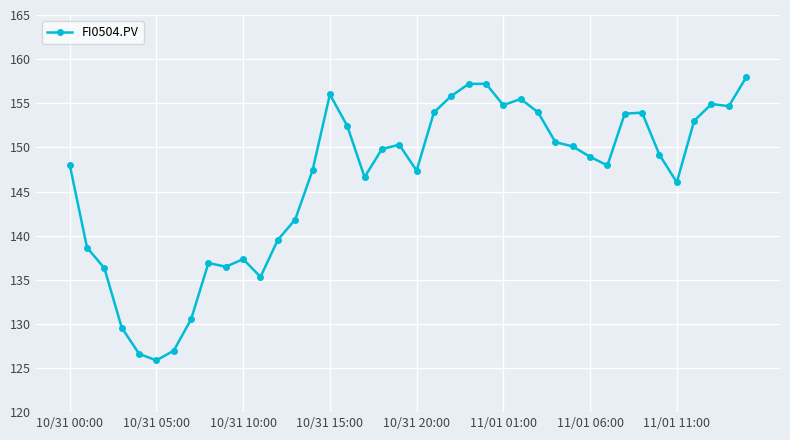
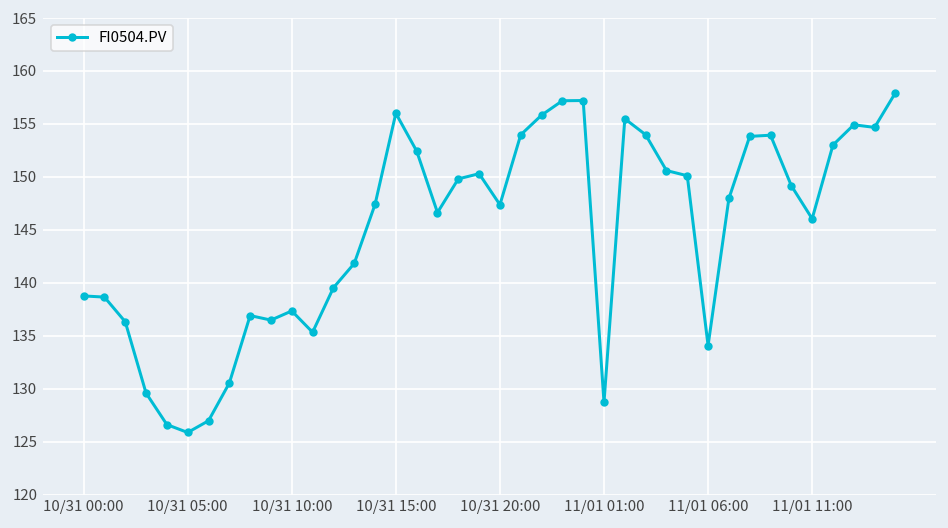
  {
-   "10/31 00:00": 148,
+   "10/31 00:00": 139,
    "10/31 05:00": 126,
    "10/31 10:00": 137,
    "10/31 15:00": 156,
    "10/31 20:00": 147,
-   "11/01 01:00": 155,
-   "11/01 06:00": 149,
+   "11/01 01:00": 129,
+   "11/01 06:00": 134,
    "11/01 11:00": 146
  }
